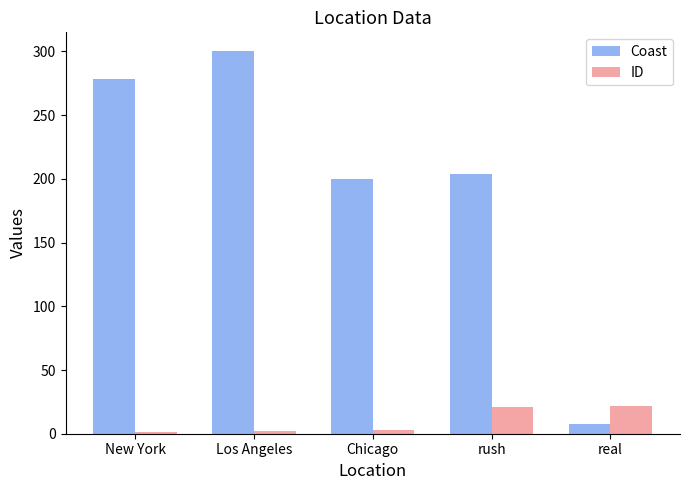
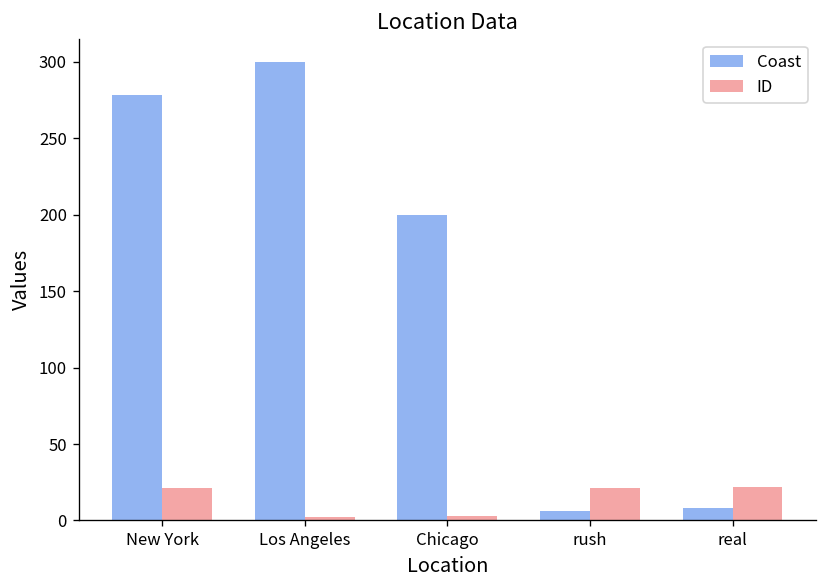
  {
    "Coast": {
      "New York": 278,
      "Los Angeles": 300,
      "Chicago": 200,
-     "rush": 204,
+     "rush": 6,
      "real": 8
    },
    "ID": {
-     "New York": 1,
+     "New York": 21,
      "Los Angeles": 2,
      "Chicago": 3,
      "rush": 21,
      "real": 22
    }
  }
